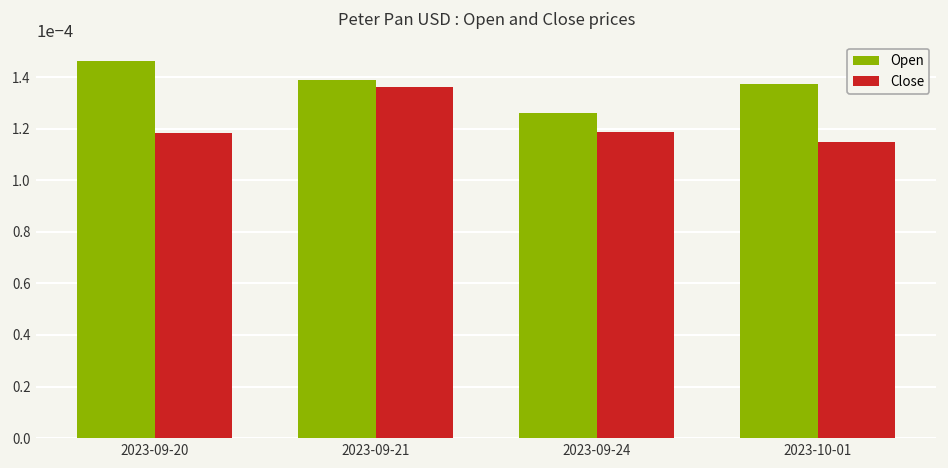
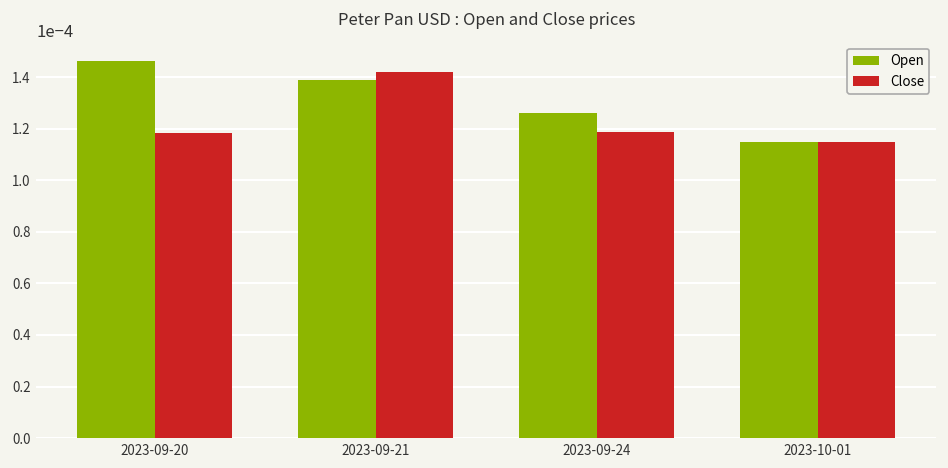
  {
    "Open": {
      "2023-09-20": 0.000146,
      "2023-09-21": 0.000139,
      "2023-09-24": 0.000126,
-     "2023-10-01": 0.000137
+     "2023-10-01": 0.000115
    },
    "Close": {
      "2023-09-20": 0.000118,
-     "2023-09-21": 0.000136,
+     "2023-09-21": 0.000142,
      "2023-09-24": 0.000119,
      "2023-10-01": 0.000115
    }
  }
